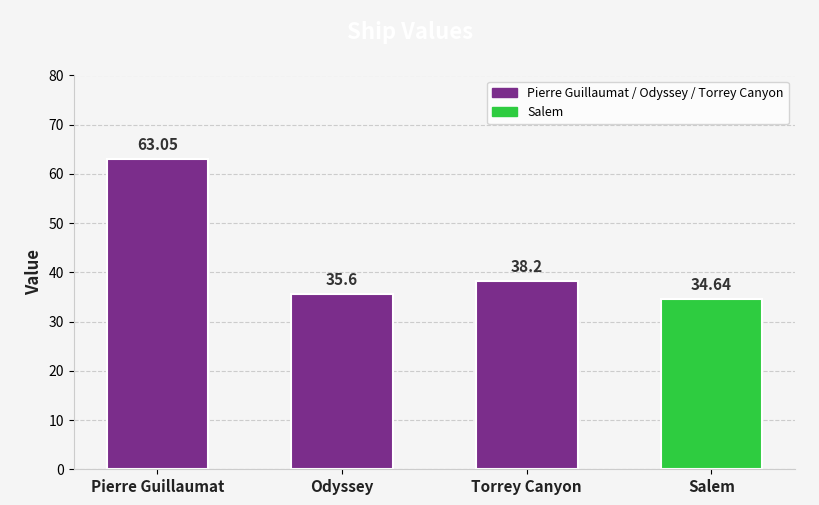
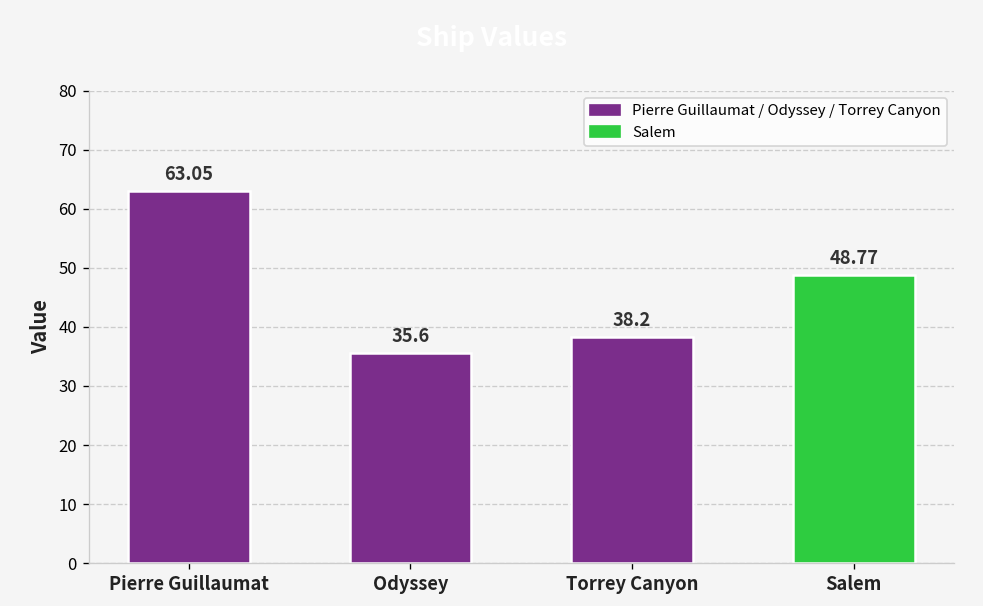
  {
    "Pierre Guillaumat": 63.05,
    "Odyssey": 35.6,
    "Torrey Canyon": 38.2,
-   "Salem": 34.64
+   "Salem": 48.77
  }
